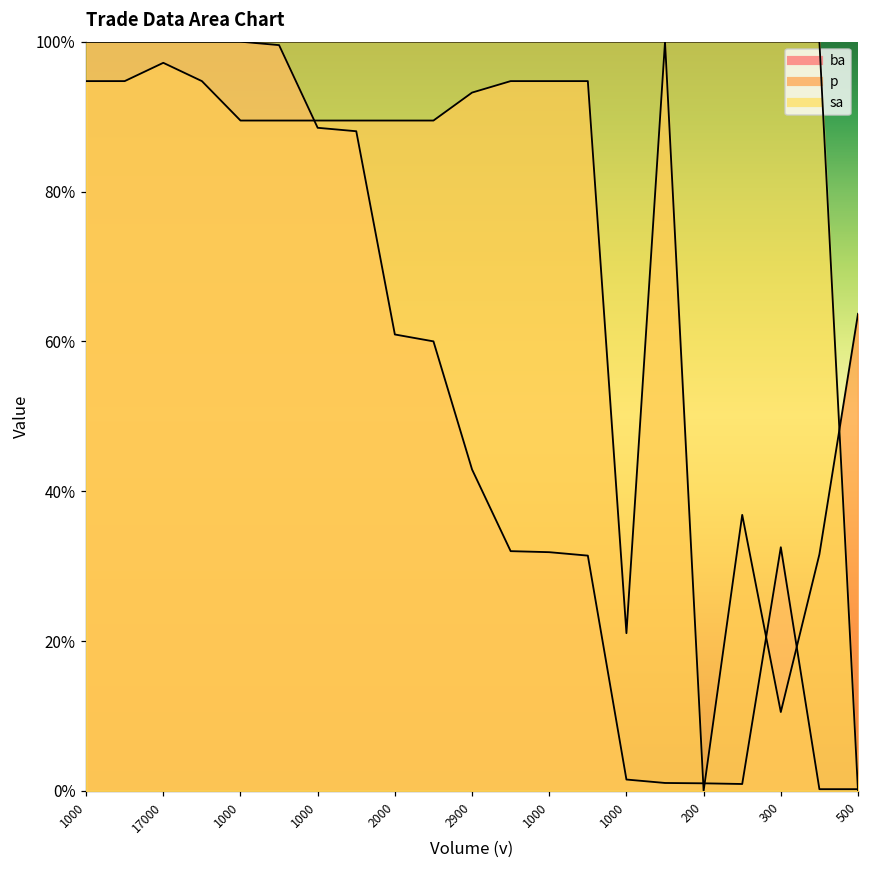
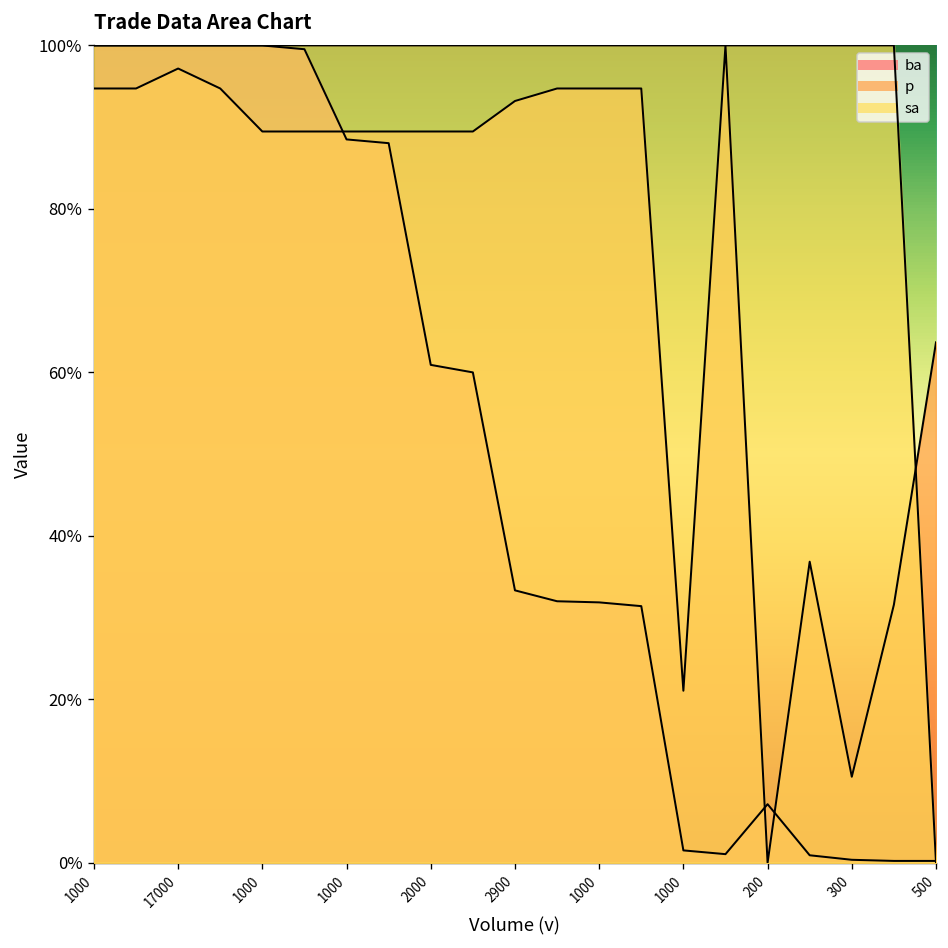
  {
    "ba": {
      "2000": "61%",
-     "2900": "43%",
-     "200": "1%",
-     "300": "33%"
+     "2900": "33%",
+     "200": "7%",
+     "300": "0%"
    },
    "p": {
      "17000": "97%",
      "2000": "89%",
      "2900": "93%",
      "200": "0%",
      "300": "11%",
      "500": "64%"
    },
    "sa": {
      "2000": "100%",
      "2900": "100%",
      "200": "100%",
      "300": "100%"
    }
  }
